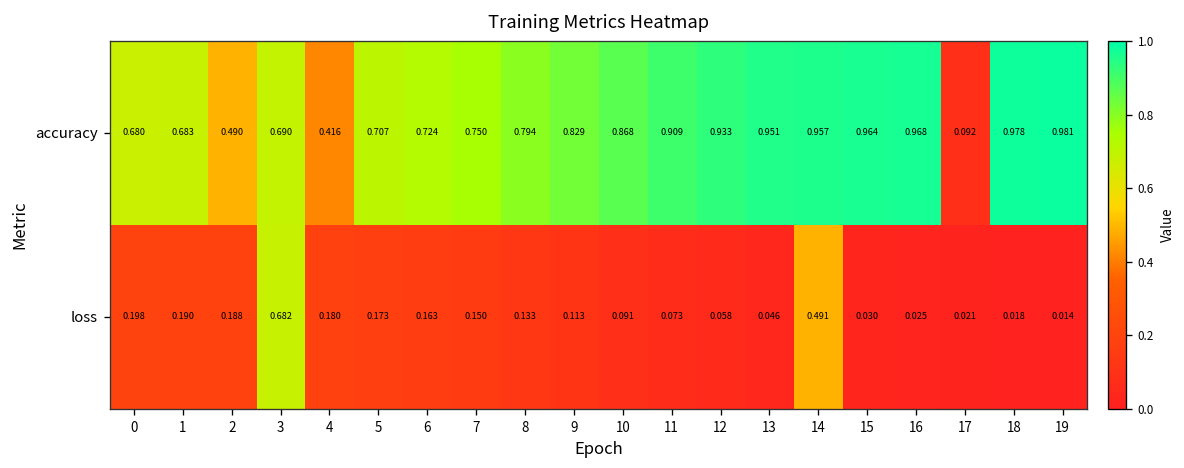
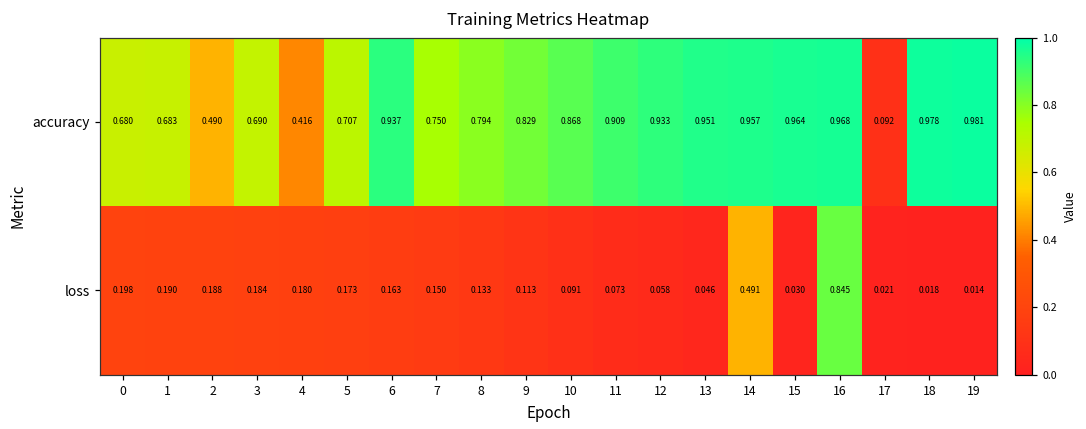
  {
    "accuracy": {
      "0": 0.680,
      "1": 0.683,
      "2": 0.490,
      "3": 0.690,
      "4": 0.416,
      "5": 0.707,
-     "6": 0.724,
+     "6": 0.937,
      "7": 0.750,
      "8": 0.794,
      "9": 0.829,
      "10": 0.868,
      "11": 0.909,
      "12": 0.933,
      "13": 0.951,
      "14": 0.957,
      "15": 0.964,
      "16": 0.968,
      "17": 0.092,
      "18": 0.978,
      "19": 0.981
    },
    "loss": {
      "0": 0.198,
      "1": 0.190,
      "2": 0.188,
-     "3": 0.682,
+     "3": 0.184,
      "4": 0.180,
      "5": 0.173,
      "6": 0.163,
      "7": 0.150,
      "8": 0.133,
      "9": 0.113,
      "10": 0.091,
      "11": 0.073,
      "12": 0.058,
      "13": 0.046,
      "14": 0.491,
      "15": 0.030,
-     "16": 0.025,
+     "16": 0.845,
      "17": 0.021,
      "18": 0.018,
      "19": 0.014
    }
  }
